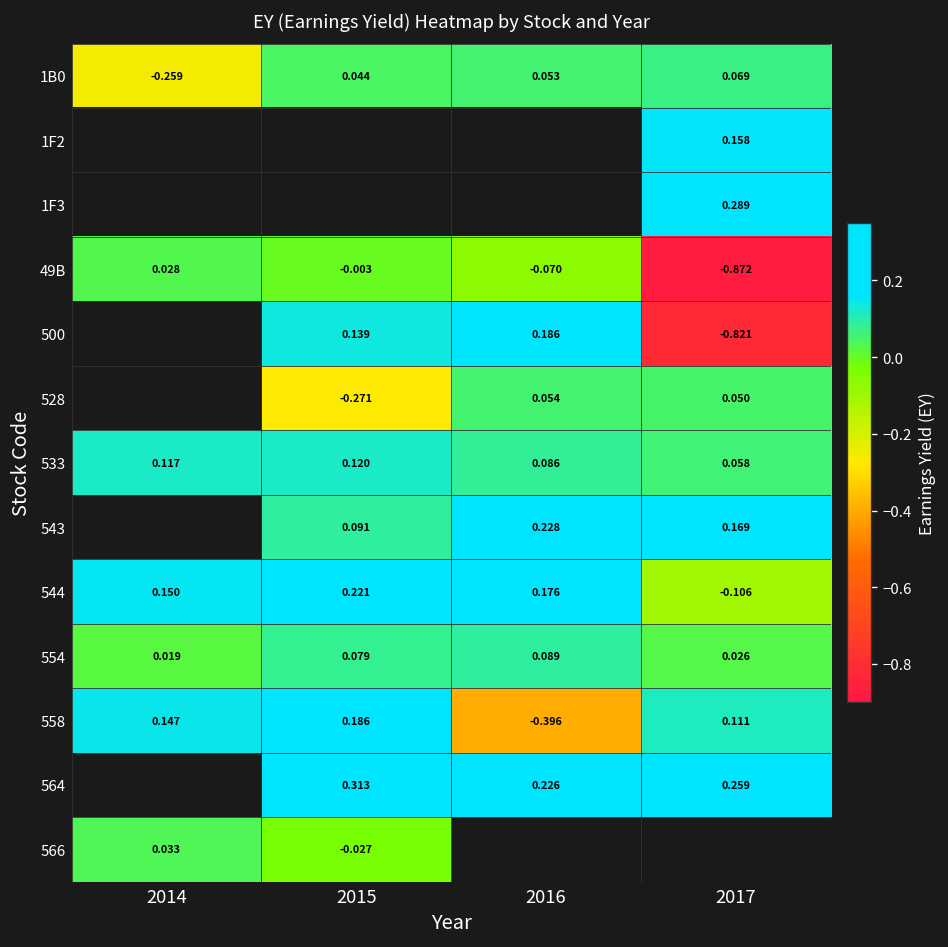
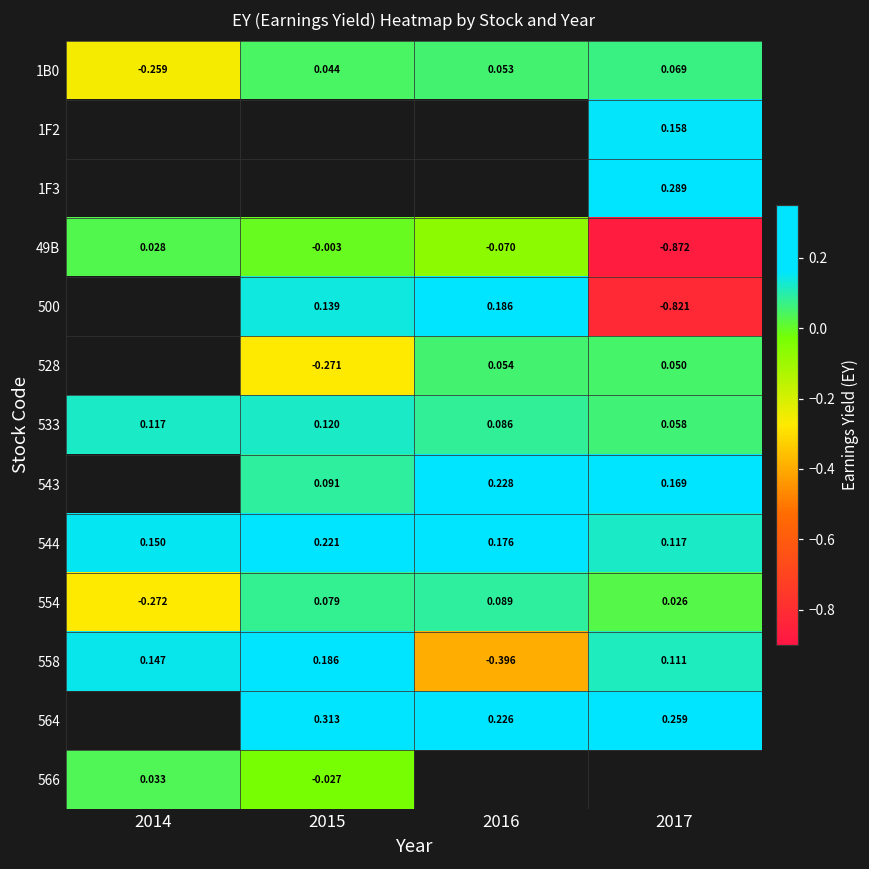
  {
    "1B0": {
      "2014": -0.259,
      "2015": 0.044,
      "2016": 0.053,
      "2017": 0.069
    },
    "1F2": {
      "2017": 0.158
    },
    "1F3": {
      "2017": 0.289
    },
    "49B": {
      "2014": 0.028,
      "2015": -0.003,
      "2016": -0.070,
      "2017": -0.872
    },
    "500": {
      "2015": 0.139,
      "2016": 0.186,
      "2017": -0.821
    },
    "528": {
      "2015": -0.271,
      "2016": 0.054,
      "2017": 0.050
    },
    "533": {
      "2014": 0.117,
      "2015": 0.120,
      "2016": 0.086,
      "2017": 0.058
    },
    "543": {
      "2015": 0.091,
      "2016": 0.228,
      "2017": 0.169
    },
    "544": {
      "2014": 0.150,
      "2015": 0.221,
      "2016": 0.176,
-     "2017": -0.106
+     "2017": 0.117
    },
    "554": {
-     "2014": 0.019,
+     "2014": -0.272,
      "2015": 0.079,
      "2016": 0.089,
      "2017": 0.026
    },
    "558": {
      "2014": 0.147,
      "2015": 0.186,
      "2016": -0.396,
      "2017": 0.111
    },
    "564": {
      "2015": 0.313,
      "2016": 0.226,
      "2017": 0.259
    },
    "566": {
      "2014": 0.033,
      "2015": -0.027
    }
  }
